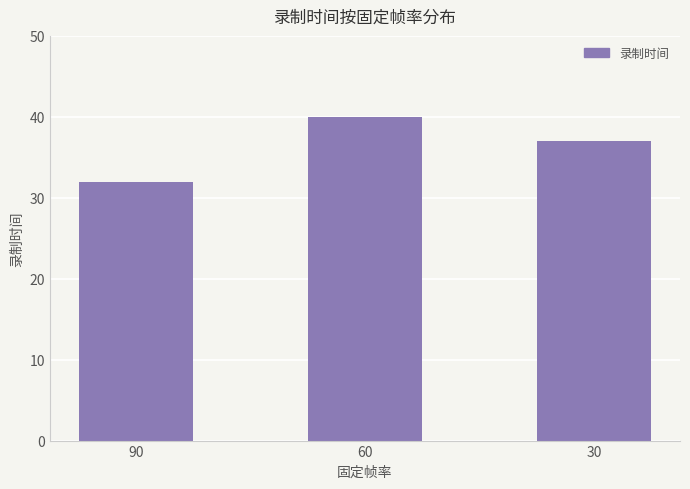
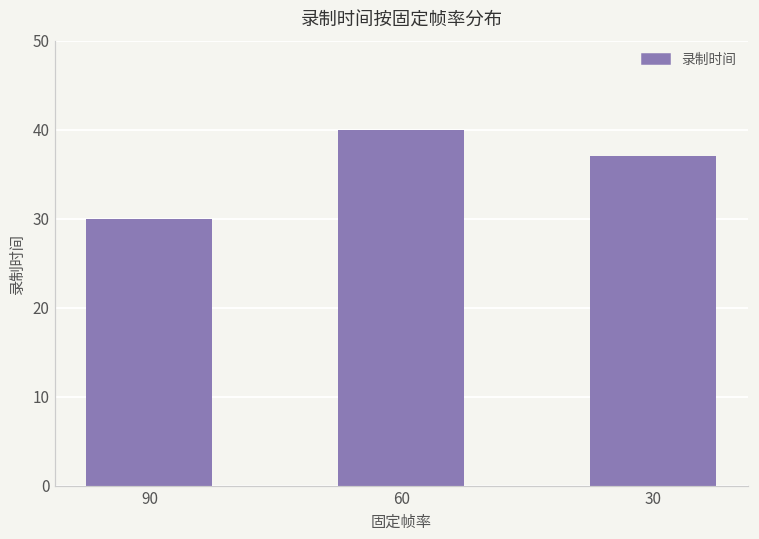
  {
-   "90": 32,
+   "90": 30,
    "60": 40,
    "30": 37
  }
